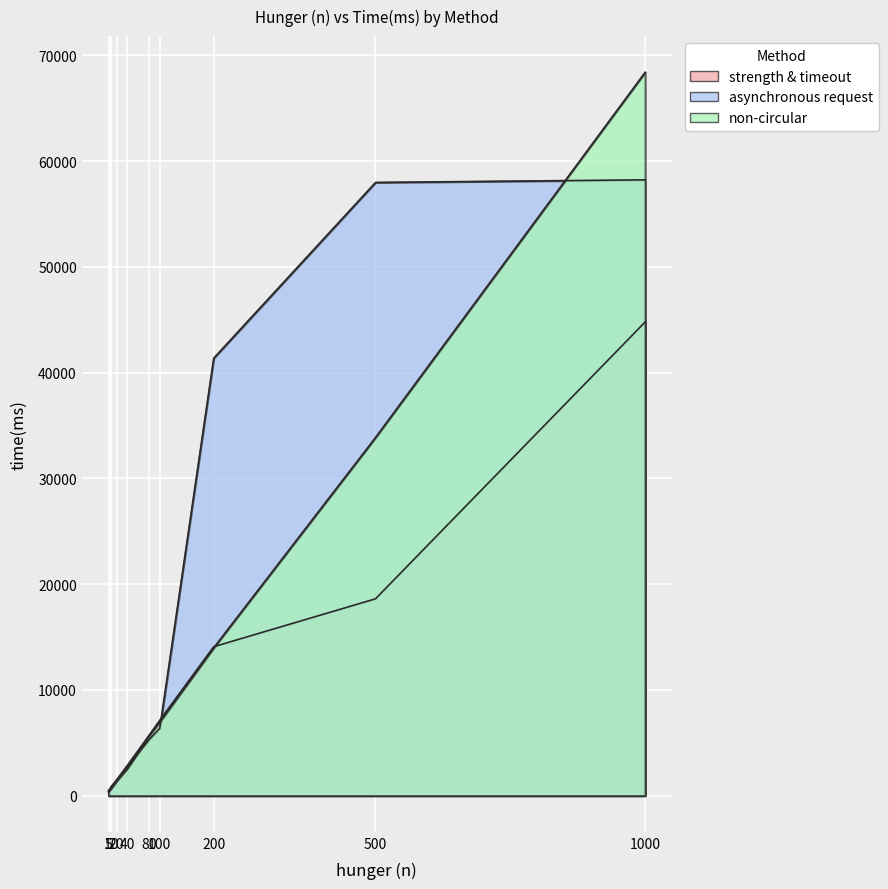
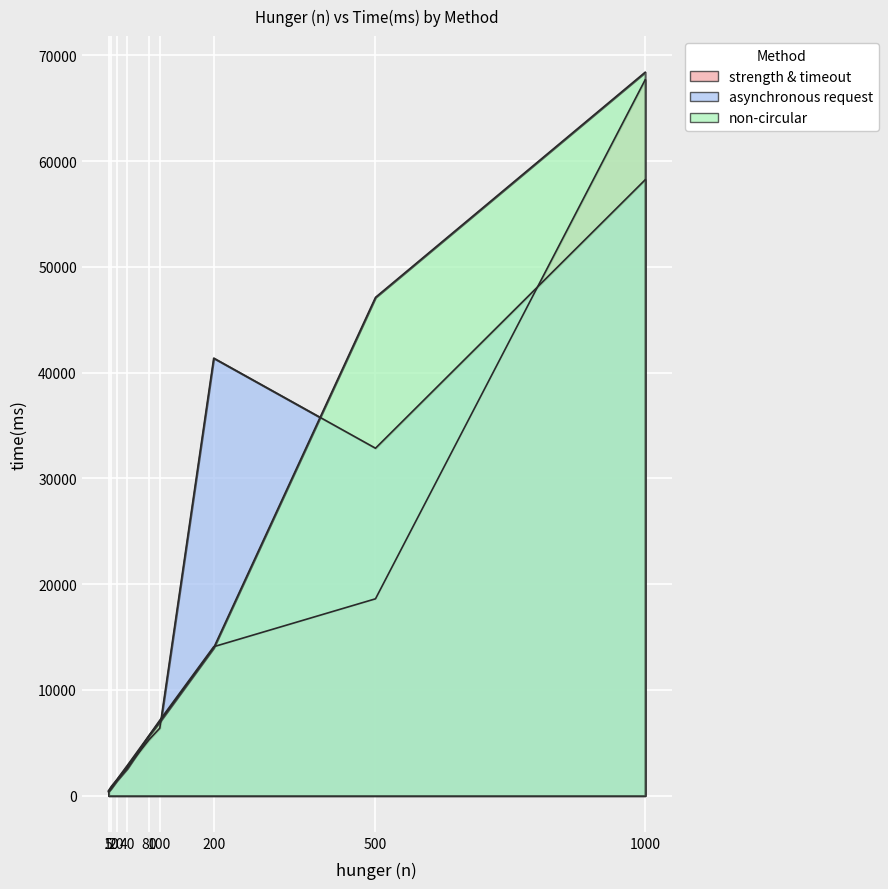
  {
    "strength & timeout": {
      "500": 18600,
-     "1000": 44800
+     "1000": 67700
    },
    "asynchronous request": {
      "200": 41400,
-     "500": 58000,
+     "500": 32900,
      "1000": 58200
    },
    "non-circular": {
-     "500": 33900,
+     "500": 47100,
      "1000": 68400
    }
  }
